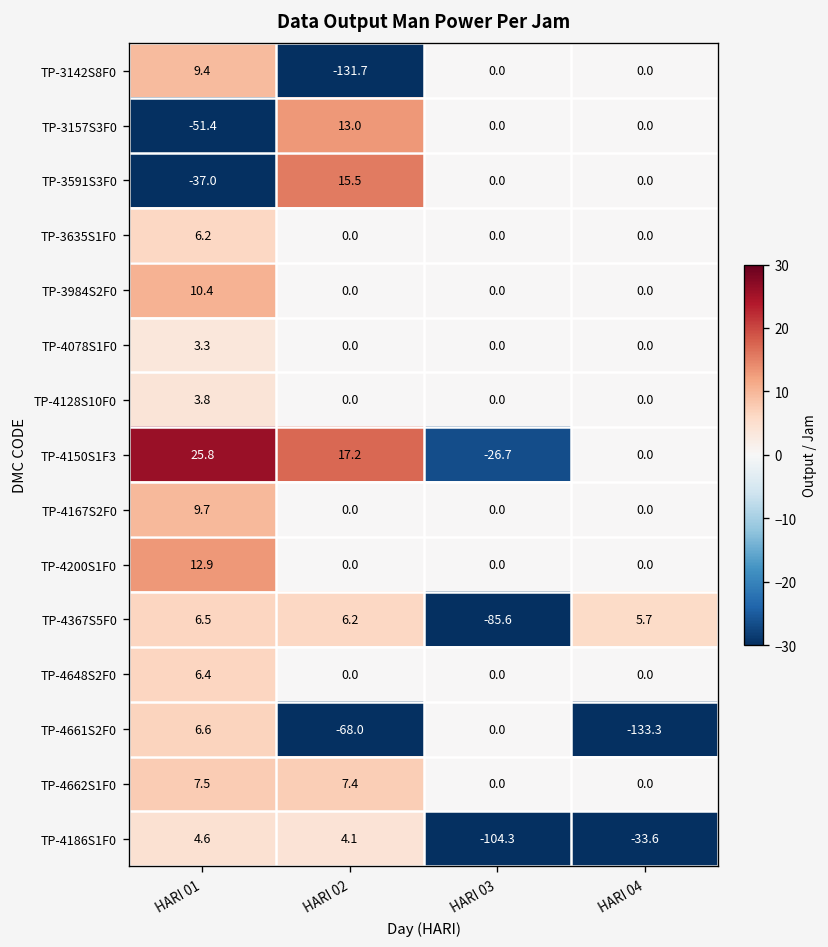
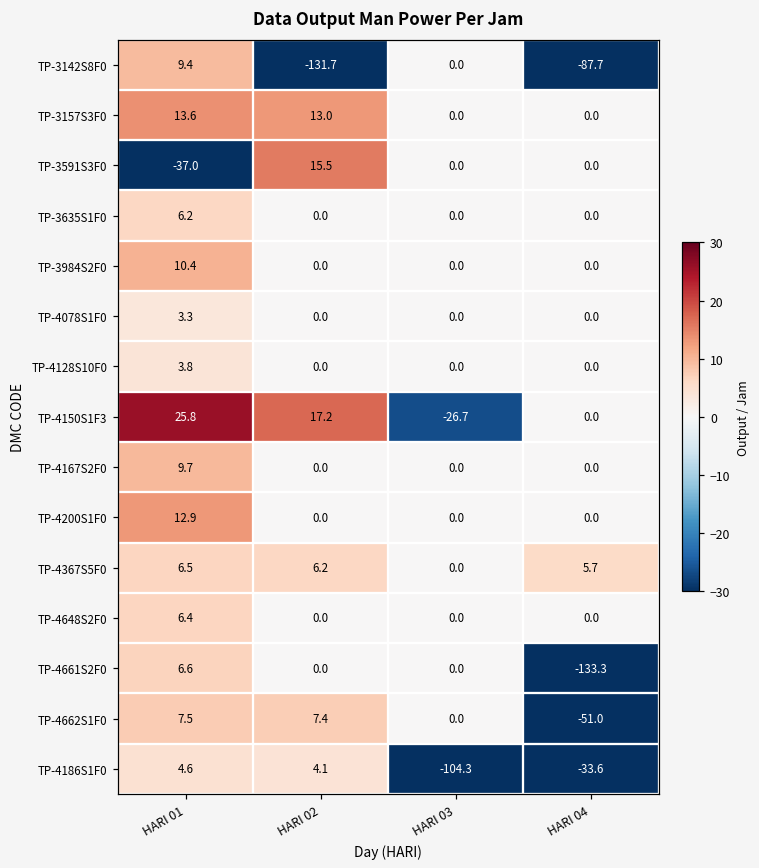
  {
    "TP-3142S8F0": {
      "HARI 01": 9.4,
      "HARI 02": -131.7,
      "HARI 03": 0.0,
-     "HARI 04": 0.0
+     "HARI 04": -87.7
    },
    "TP-3157S3F0": {
-     "HARI 01": -51.4,
+     "HARI 01": 13.6,
      "HARI 02": 13.0,
      "HARI 03": 0.0,
      "HARI 04": 0.0
    },
    "TP-3591S3F0": {
      "HARI 01": -37.0,
      "HARI 02": 15.5,
      "HARI 03": 0.0,
      "HARI 04": 0.0
    },
    "TP-3635S1F0": {
      "HARI 01": 6.2,
      "HARI 02": 0.0,
      "HARI 03": 0.0,
      "HARI 04": 0.0
    },
    "TP-3984S2F0": {
      "HARI 01": 10.4,
      "HARI 02": 0.0,
      "HARI 03": 0.0,
      "HARI 04": 0.0
    },
    "TP-4078S1F0": {
      "HARI 01": 3.3,
      "HARI 02": 0.0,
      "HARI 03": 0.0,
      "HARI 04": 0.0
    },
    "TP-4128S10F0": {
      "HARI 01": 3.8,
      "HARI 02": 0.0,
      "HARI 03": 0.0,
      "HARI 04": 0.0
    },
    "TP-4150S1F3": {
      "HARI 01": 25.8,
      "HARI 02": 17.2,
      "HARI 03": -26.7,
      "HARI 04": 0.0
    },
    "TP-4167S2F0": {
      "HARI 01": 9.7,
      "HARI 02": 0.0,
      "HARI 03": 0.0,
      "HARI 04": 0.0
    },
    "TP-4200S1F0": {
      "HARI 01": 12.9,
      "HARI 02": 0.0,
      "HARI 03": 0.0,
      "HARI 04": 0.0
    },
    "TP-4367S5F0": {
      "HARI 01": 6.5,
      "HARI 02": 6.2,
-     "HARI 03": -85.6,
+     "HARI 03": 0.0,
      "HARI 04": 5.7
    },
    "TP-4648S2F0": {
      "HARI 01": 6.4,
      "HARI 02": 0.0,
      "HARI 03": 0.0,
      "HARI 04": 0.0
    },
    "TP-4661S2F0": {
      "HARI 01": 6.6,
-     "HARI 02": -68.0,
+     "HARI 02": 0.0,
      "HARI 03": 0.0,
      "HARI 04": -133.3
    },
    "TP-4662S1F0": {
      "HARI 01": 7.5,
      "HARI 02": 7.4,
      "HARI 03": 0.0,
-     "HARI 04": 0.0
+     "HARI 04": -51.0
    },
    "TP-4186S1F0": {
      "HARI 01": 4.6,
      "HARI 02": 4.1,
      "HARI 03": -104.3,
      "HARI 04": -33.6
    }
  }
